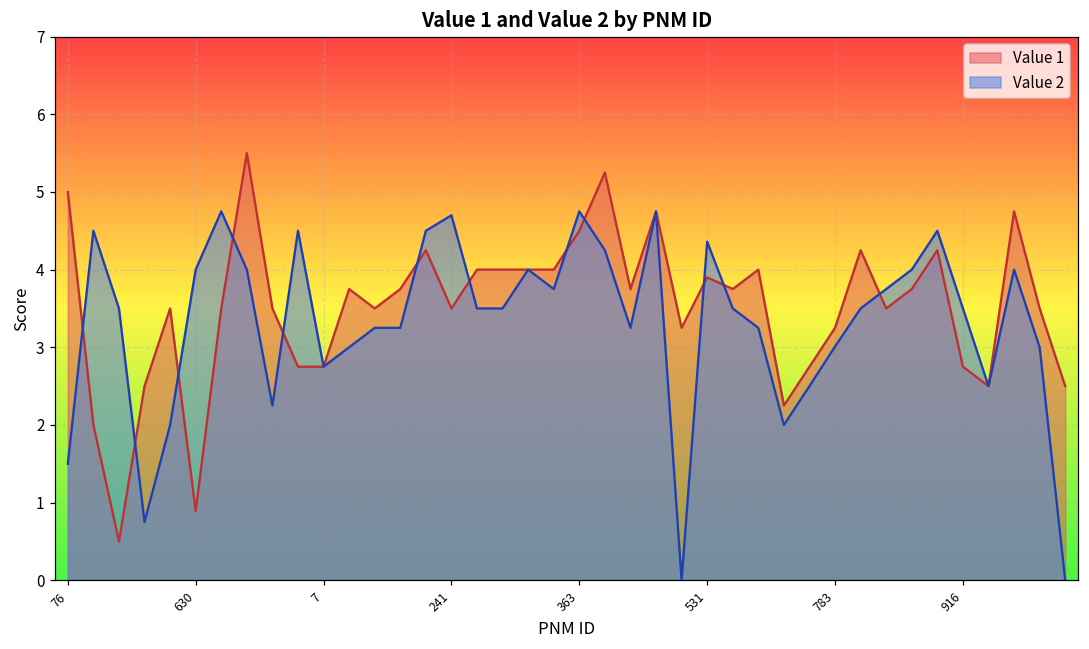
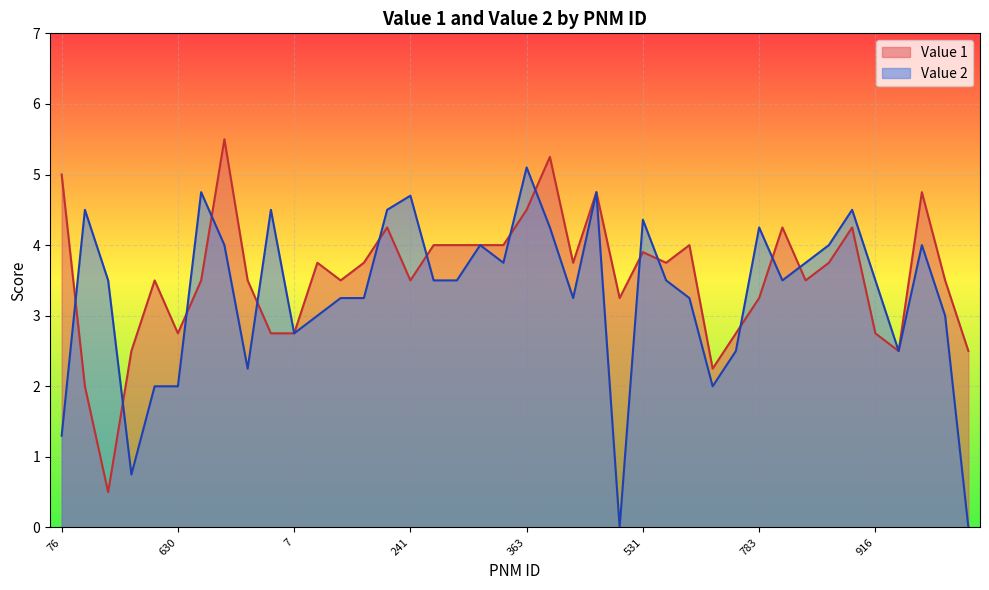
  {
    "Value 1": {
      "76": 5.0,
-     "630": 0.9,
+     "630": 2.8,
      "241": 3.5,
      "363": 4.5,
      "531": 3.9,
      "783": 3.3,
      "916": 2.8
    },
    "Value 2": {
-     "76": 1.5,
-     "630": 4,
+     "76": 1.3,
+     "630": 2,
      "241": 4.7,
-     "363": 4.8,
+     "363": 5.1,
      "531": 4.4,
-     "783": 3.0,
+     "783": 4.3,
      "916": 3.5
    }
  }
